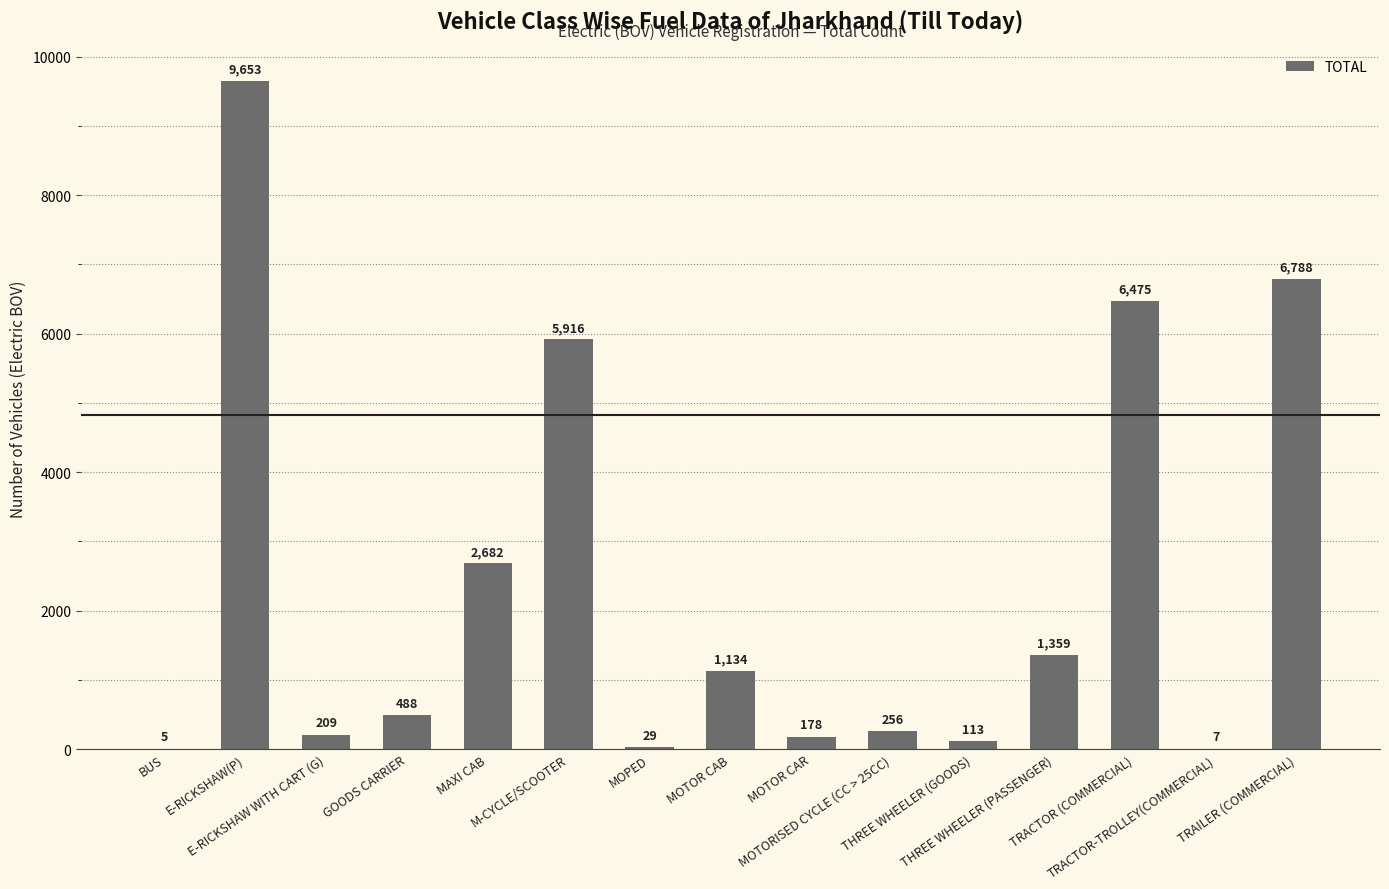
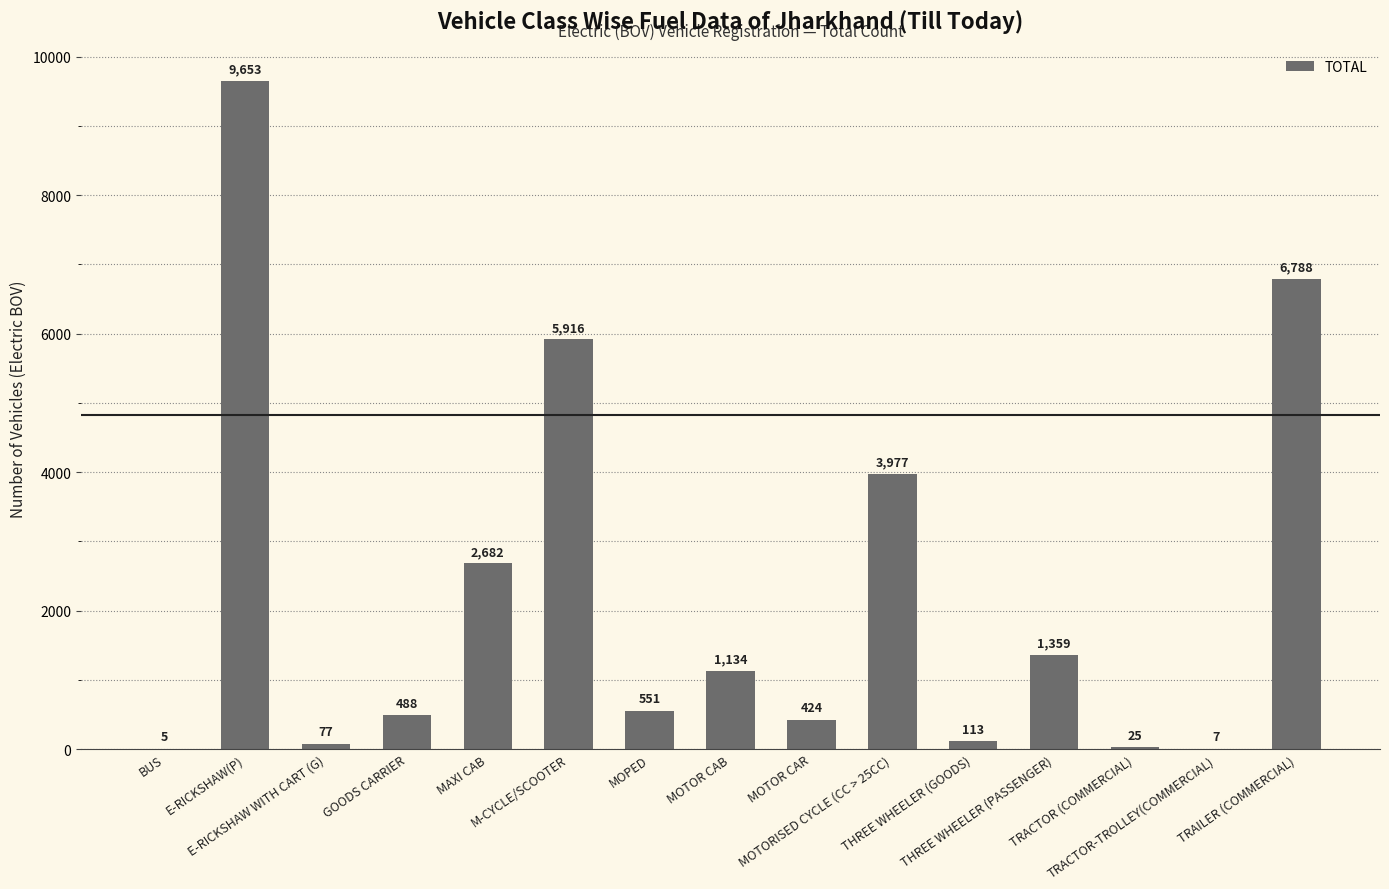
  {
    "BUS": "5",
    "E-RICKSHAW(P)": "9,653",
-   "E-RICKSHAW WITH CART (G)": "209",
+   "E-RICKSHAW WITH CART (G)": "77",
    "GOODS CARRIER": "488",
    "MAXI CAB": "2,682",
    "M-CYCLE/SCOOTER": "5,916",
-   "MOPED": "29",
+   "MOPED": "551",
    "MOTOR CAB": "1,134",
-   "MOTOR CAR": "178",
-   "MOTORISED CYCLE (CC > 25CC)": "256",
+   "MOTOR CAR": "424",
+   "MOTORISED CYCLE (CC > 25CC)": "3,977",
    "THREE WHEELER (GOODS)": "113",
    "THREE WHEELER (PASSENGER)": "1,359",
-   "TRACTOR (COMMERCIAL)": "6,475",
+   "TRACTOR (COMMERCIAL)": "25",
    "TRACTOR-TROLLEY(COMMERCIAL)": "7",
    "TRAILER (COMMERCIAL)": "6,788"
  }
